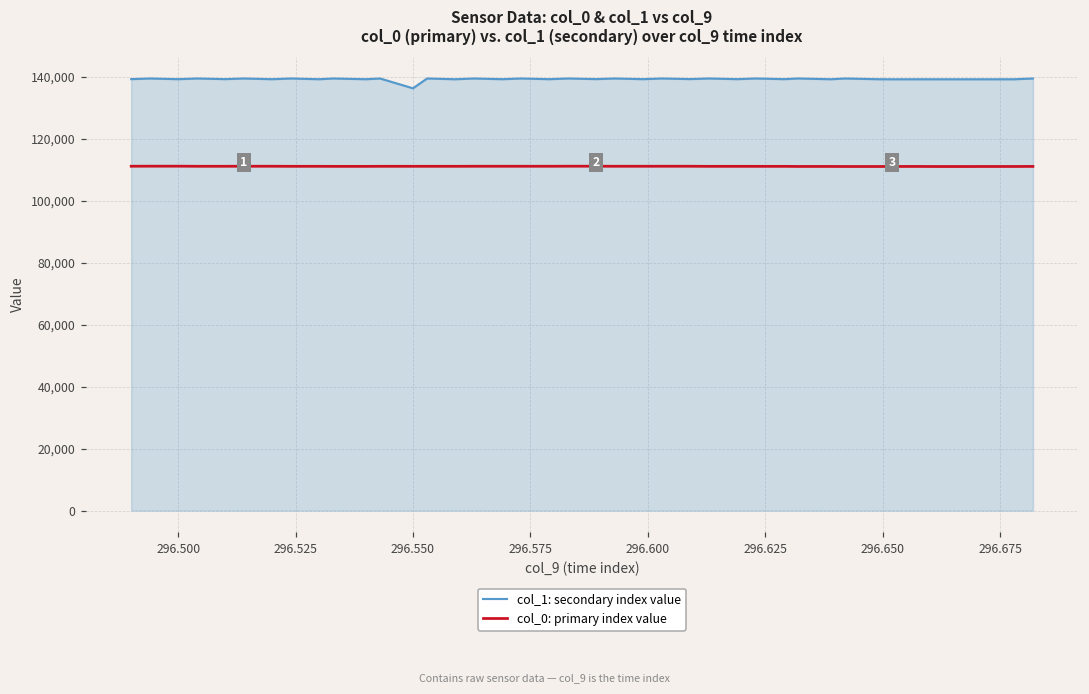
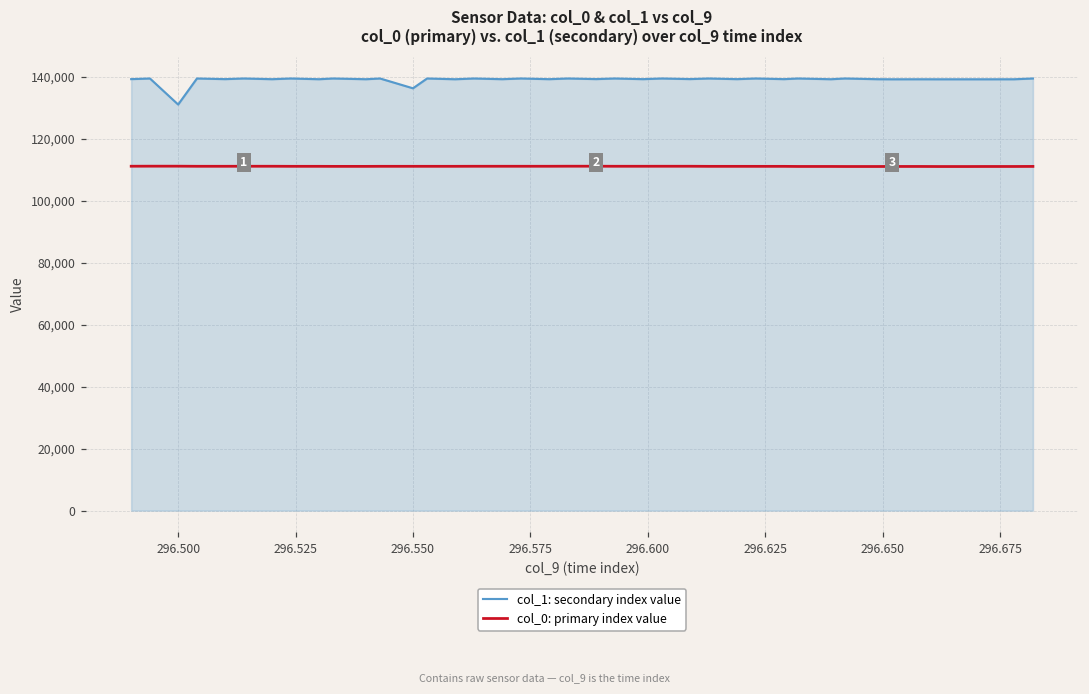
  {
    "col_1: secondary index value": {
-     "296.500": "139,000",
+     "296.500": "131,000",
      "296.550": "136,000"
    },
    "col_0: primary index value": {
      "296.500": "111,000",
      "296.550": "111,000"
    }
  }
